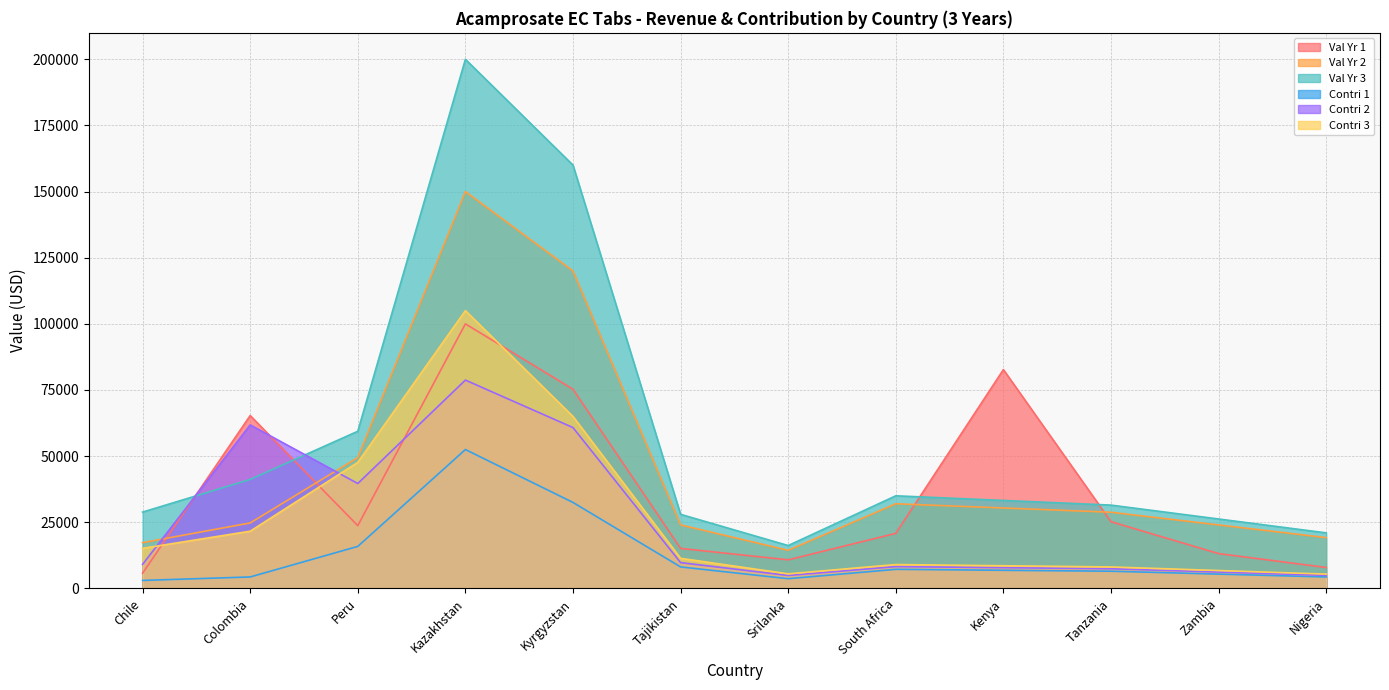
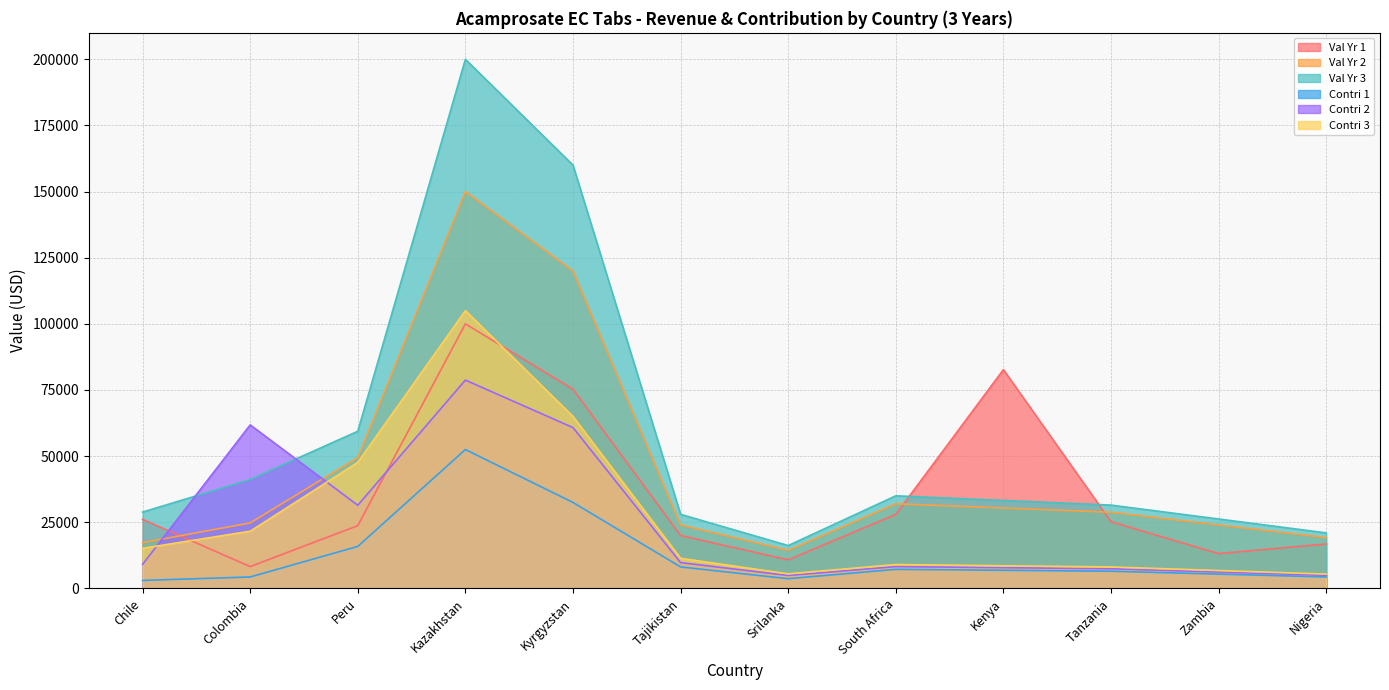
  {
    "Val Yr 1": {
-     "Chile": 6000,
-     "Colombia": 65000,
+     "Chile": 26000,
+     "Colombia": 8000,
      "Peru": 24000,
      "Kazakhstan": 100000,
      "Kyrgyzstan": 75000,
-     "Tajikistan": 15000,
+     "Tajikistan": 20000,
      "Srilanka": 11000,
-     "South Africa": 21000,
+     "South Africa": 28000,
      "Kenya": 83000,
      "Tanzania": 25000,
      "Zambia": 13000,
-     "Nigeria": 8000
+     "Nigeria": 17000
    },
    "Contri 2": {
      "Chile": 9000,
      "Colombia": 62000,
-     "Peru": 40000,
+     "Peru": 31000,
      "Kazakhstan": 79000,
      "Kyrgyzstan": 61000,
      "Tajikistan": 10000
    }
  }
